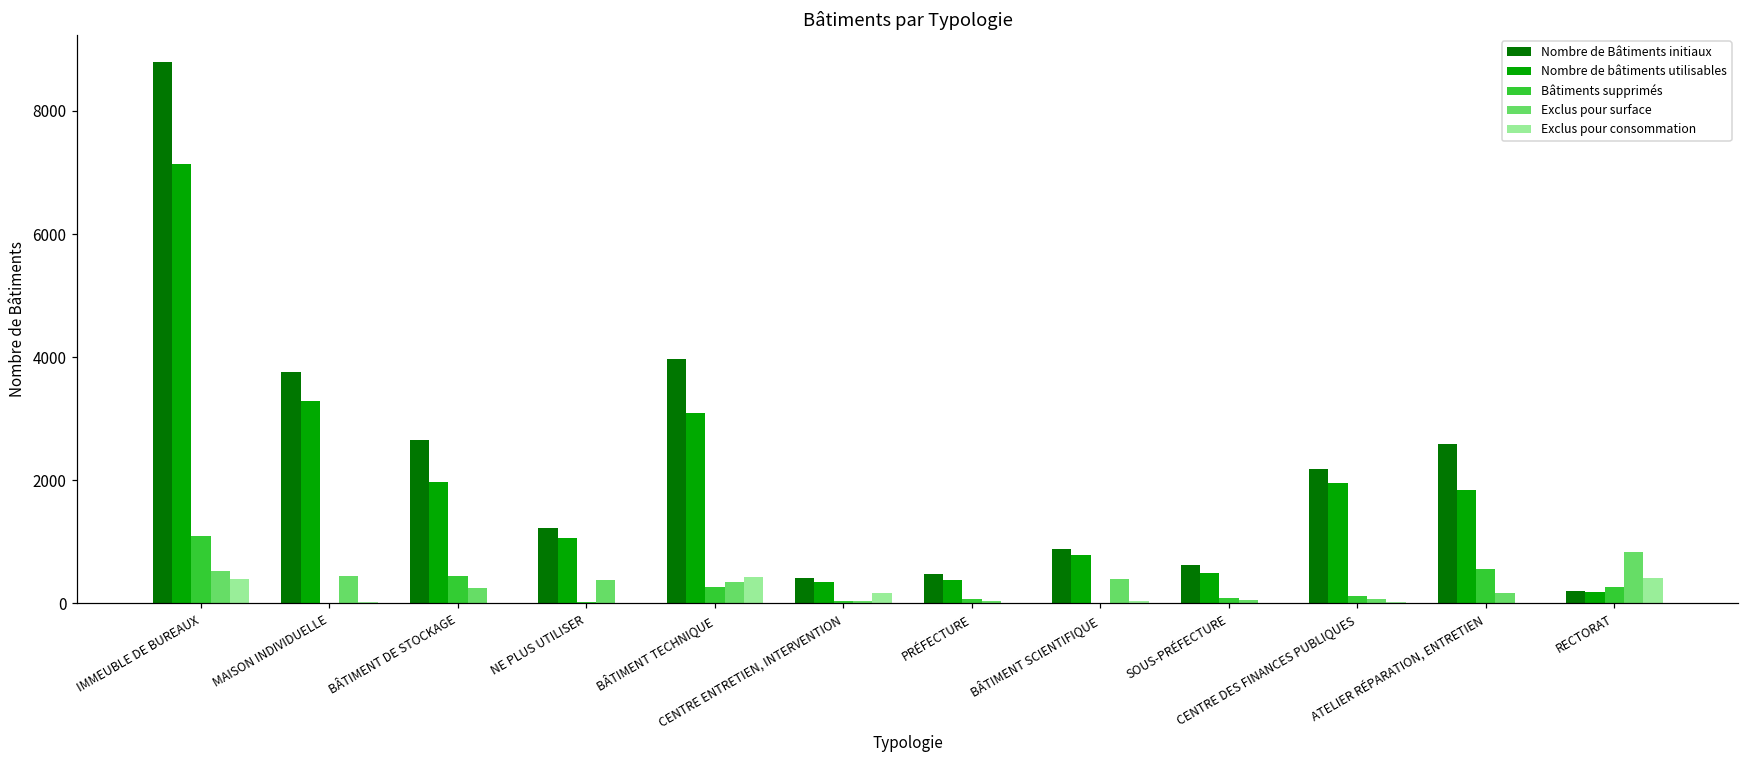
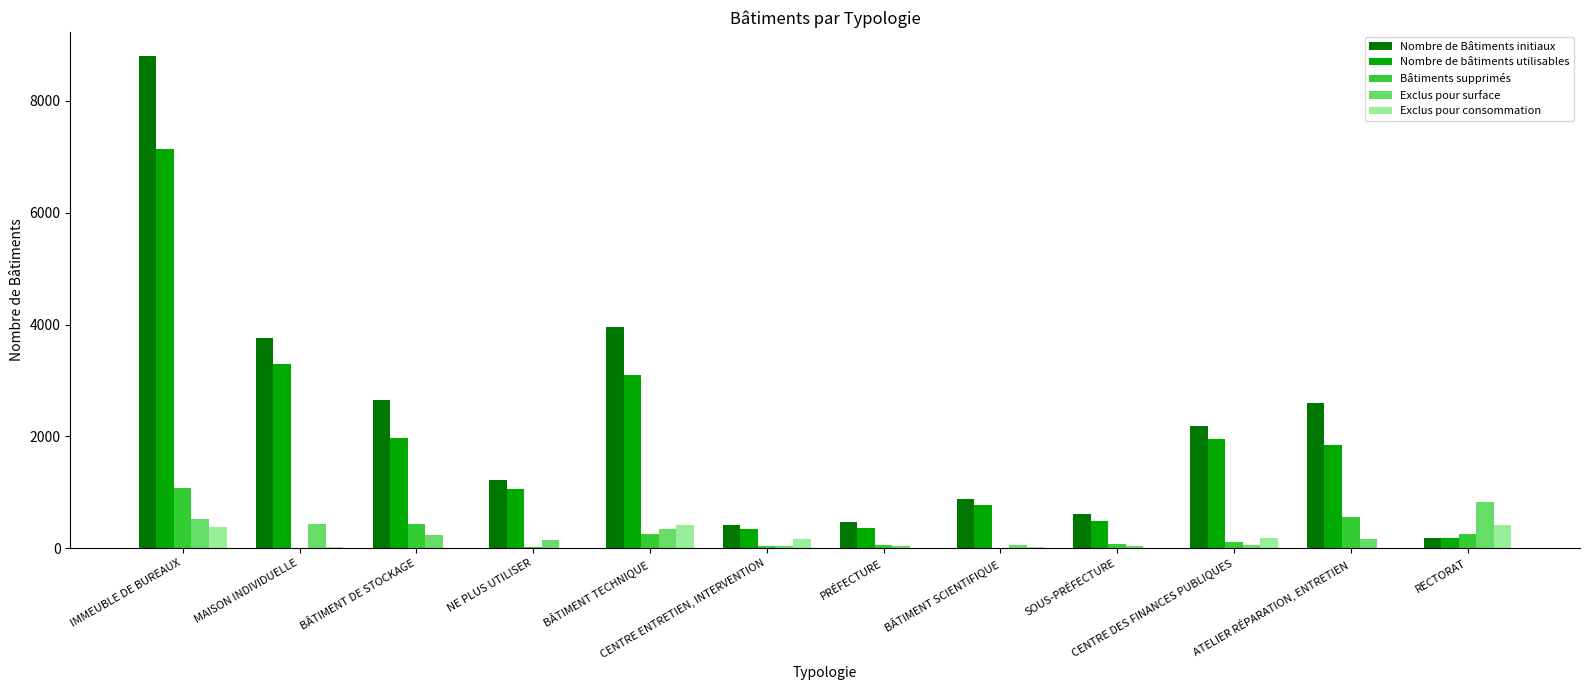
  {
    "Bâtiments supprimés": {
      "IMMEUBLE DE BUREAUX": 1100,
      "BÂTIMENT DE STOCKAGE": 400,
      "BÂTIMENT TECHNIQUE": 300,
      "PRÉFECTURE": 100,
      "SOUS-PRÉFECTURE": 100,
      "CENTRE DES FINANCES PUBLIQUES": 100,
      "ATELIER RÉPARATION, ENTRETIEN": 600,
      "RECTORAT": 300
    },
    "Exclus pour surface": {
      "IMMEUBLE DE BUREAUX": 500,
      "MAISON INDIVIDUELLE": 400,
      "BÂTIMENT DE STOCKAGE": 200,
-     "NE PLUS UTILISER": 400,
+     "NE PLUS UTILISER": 100,
      "BÂTIMENT TECHNIQUE": 300,
-     "BÂTIMENT SCIENTIFIQUE": 400,
+     "BÂTIMENT SCIENTIFIQUE": 100,
      "CENTRE DES FINANCES PUBLIQUES": 100,
      "ATELIER RÉPARATION, ENTRETIEN": 200,
      "RECTORAT": 800
    },
    "Exclus pour consommation": {
      "IMMEUBLE DE BUREAUX": 400,
      "NE PLUS UTILISER": 0,
      "BÂTIMENT TECHNIQUE": 400,
      "CENTRE ENTRETIEN, INTERVENTION": 200,
-     "CENTRE DES FINANCES PUBLIQUES": 0,
+     "CENTRE DES FINANCES PUBLIQUES": 200,
      "RECTORAT": 400
    }
  }
